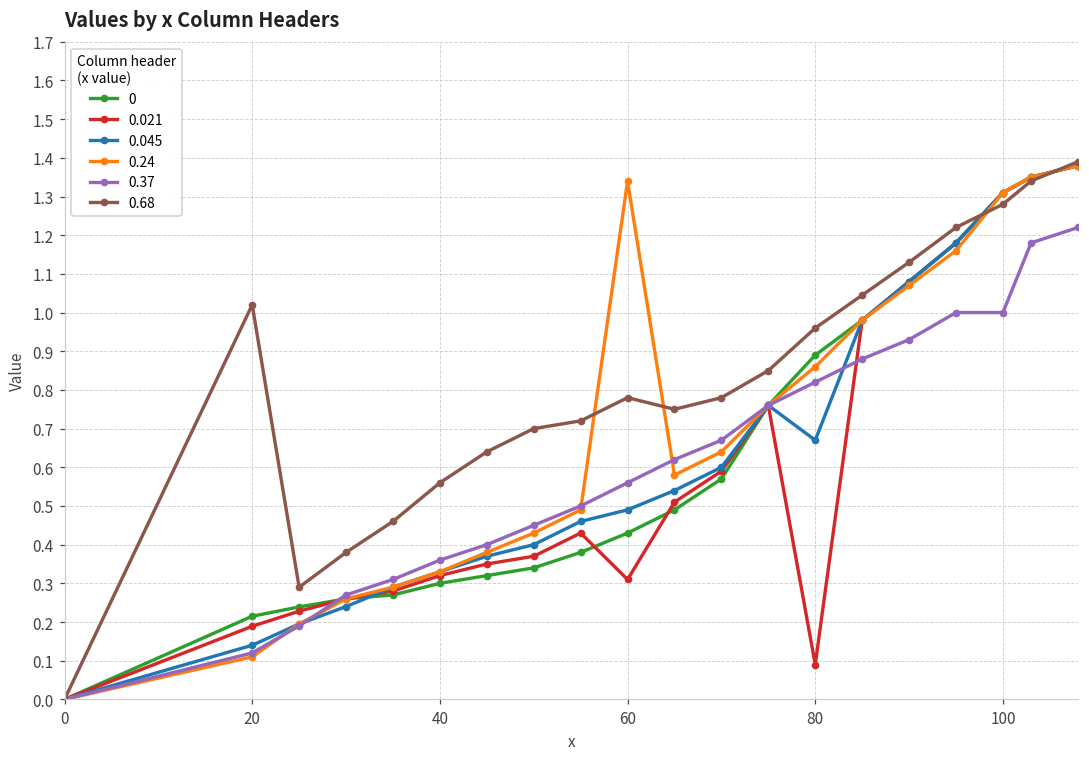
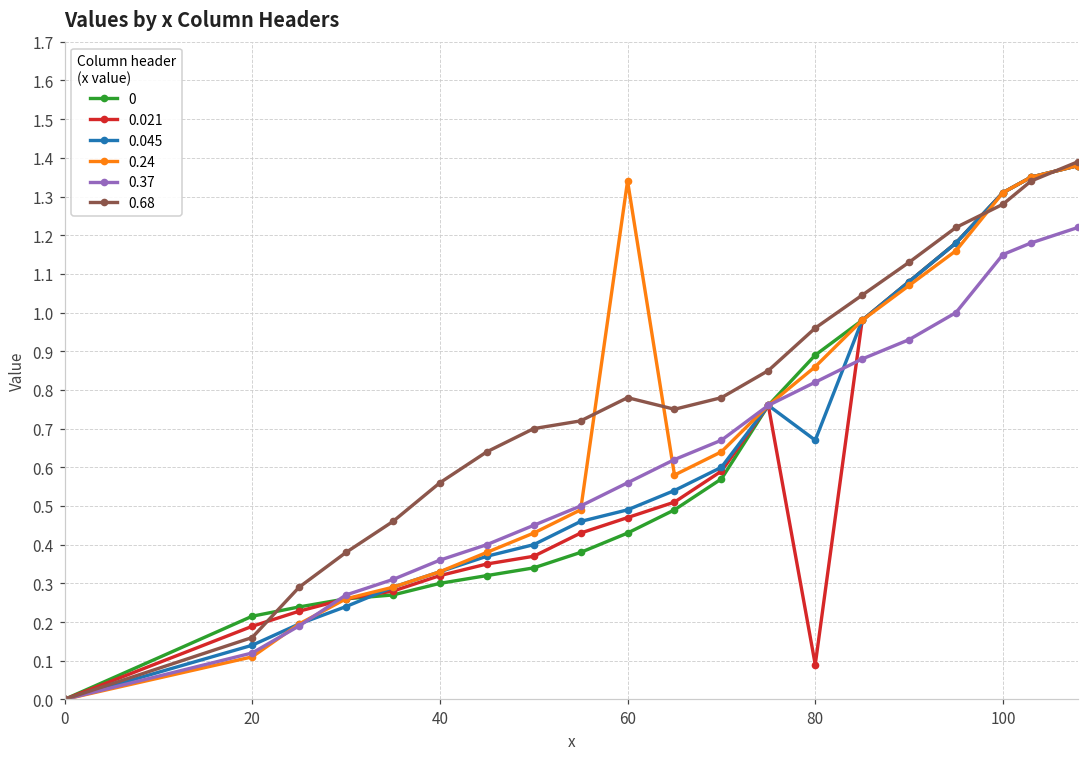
  {
    "0": {
      "20": 0.22,
      "40": 0.30,
      "60": 0.43,
      "80": 0.89
    },
    "0.021": {
      "20": 0.19,
      "40": 0.32,
-     "60": 0.31,
+     "60": 0.47,
      "80": 0.09
    },
    "0.045": {
      "20": 0.14,
      "60": 0.49,
      "80": 0.67
    },
    "0.24": {
      "20": 0.11,
      "60": 1.34,
      "80": 0.86
    },
    "0.37": {
      "20": 0.12,
      "40": 0.36,
      "60": 0.56,
      "80": 0.82,
-     "100": 1.00
+     "100": 1.15
    },
    "0.68": {
-     "20": 1.02,
+     "20": 0.16,
      "40": 0.56,
      "60": 0.78,
      "80": 0.96,
      "100": 1.28
    }
  }
